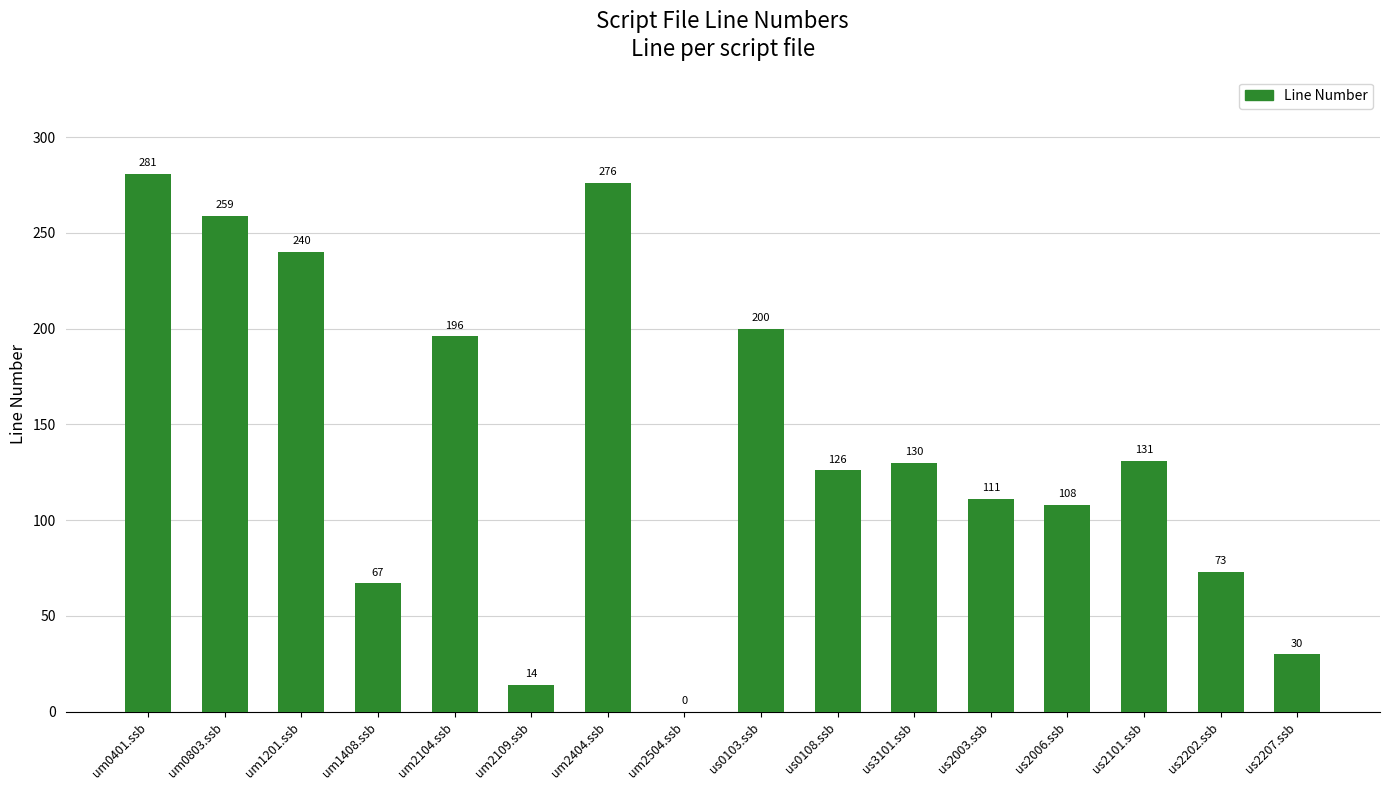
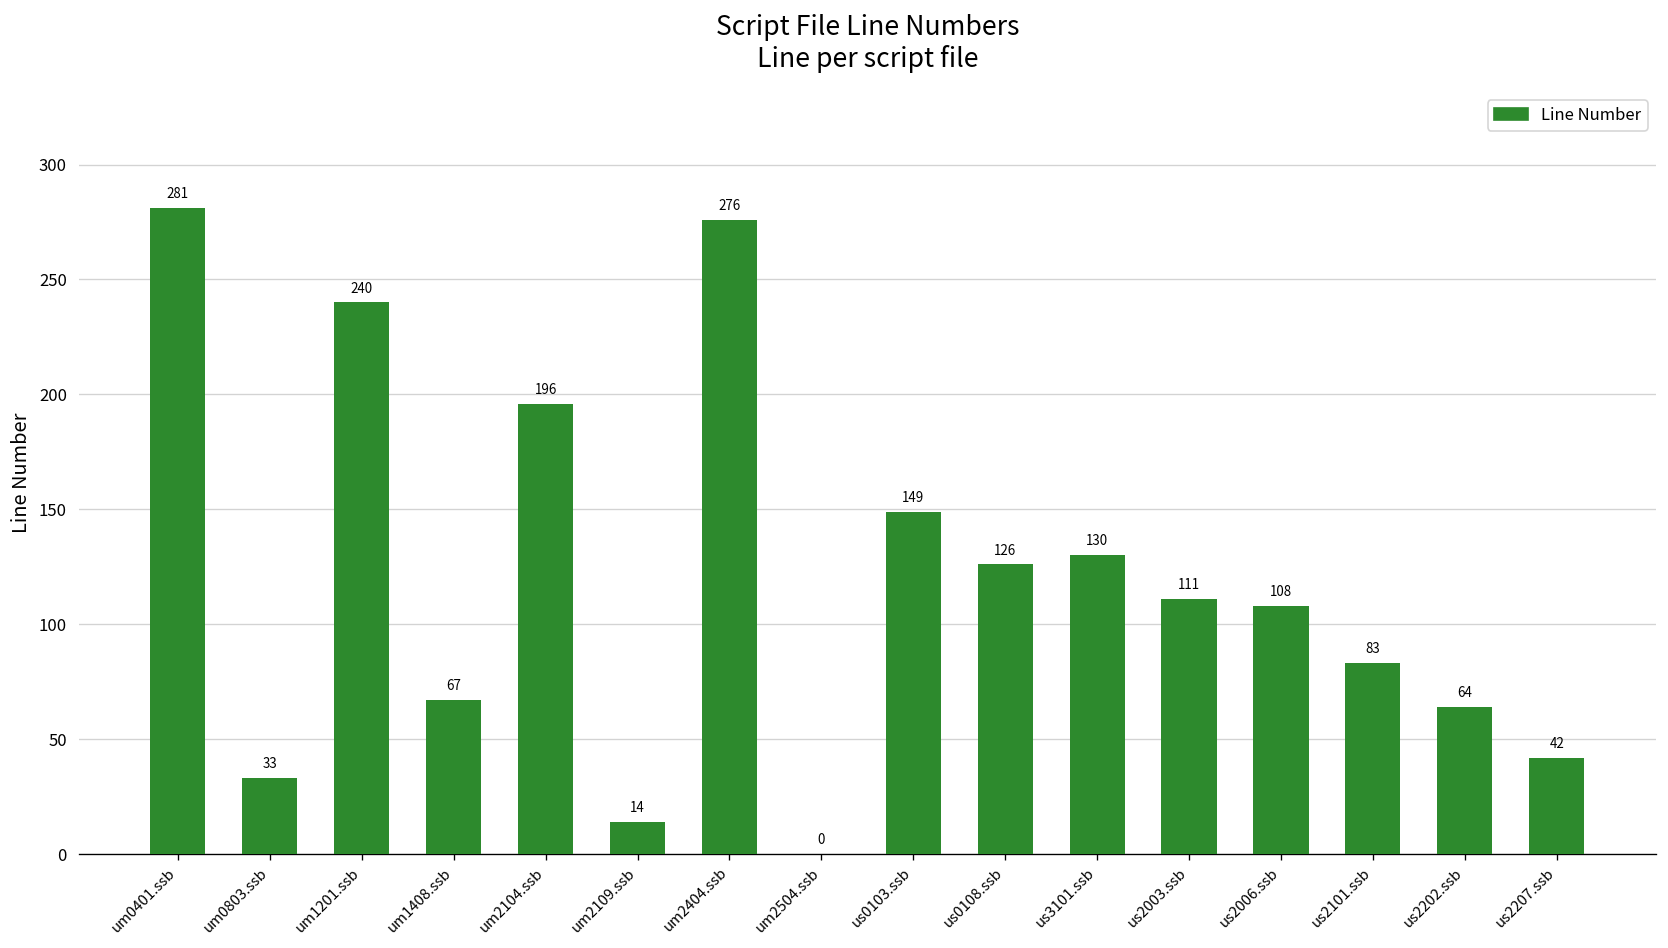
  {
    "um0401.ssb": 281,
-   "um0803.ssb": 259,
+   "um0803.ssb": 33,
    "um1201.ssb": 240,
    "um1408.ssb": 67,
    "um2104.ssb": 196,
    "um2109.ssb": 14,
    "um2404.ssb": 276,
    "um2504.ssb": 0,
-   "us0103.ssb": 200,
+   "us0103.ssb": 149,
    "us0108.ssb": 126,
    "us3101.ssb": 130,
    "us2003.ssb": 111,
    "us2006.ssb": 108,
-   "us2101.ssb": 131,
-   "us2202.ssb": 73,
-   "us2207.ssb": 30
+   "us2101.ssb": 83,
+   "us2202.ssb": 64,
+   "us2207.ssb": 42
  }
